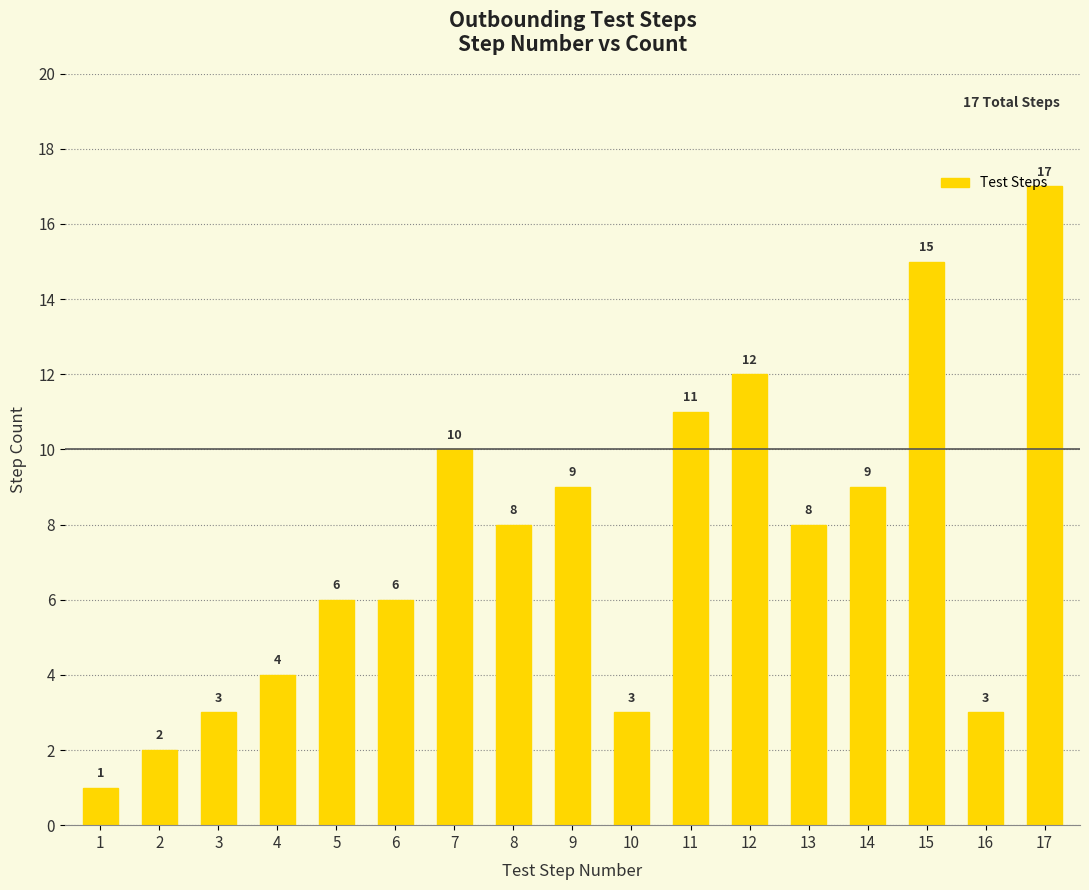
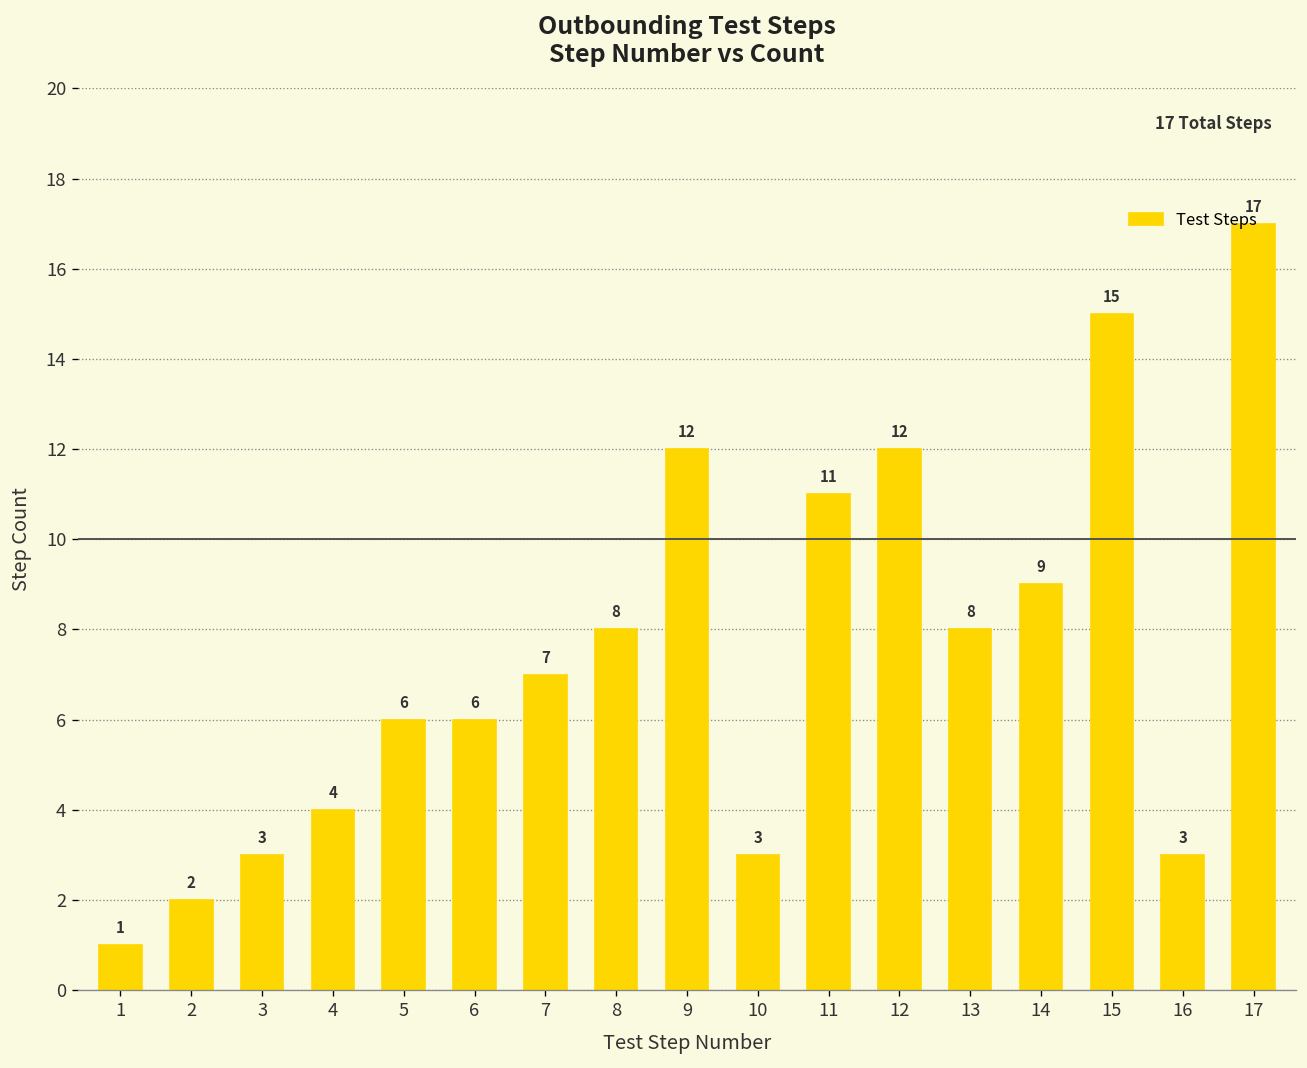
  {
    "1": 1,
    "2": 2,
    "3": 3,
    "4": 4,
    "5": 6,
    "6": 6,
-   "7": 10,
+   "7": 7,
    "8": 8,
-   "9": 9,
+   "9": 12,
    "10": 3,
    "11": 11,
    "12": 12,
    "13": 8,
    "14": 9,
    "15": 15,
    "16": 3,
    "17": 17
  }
